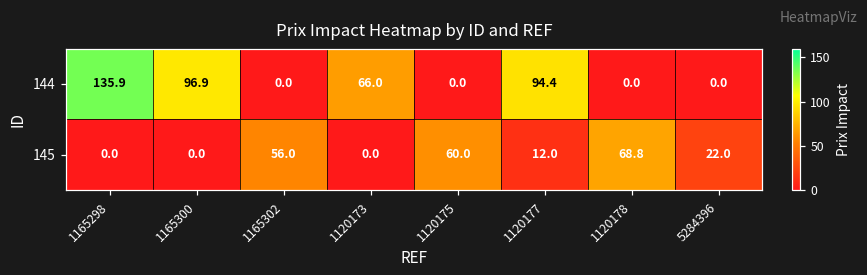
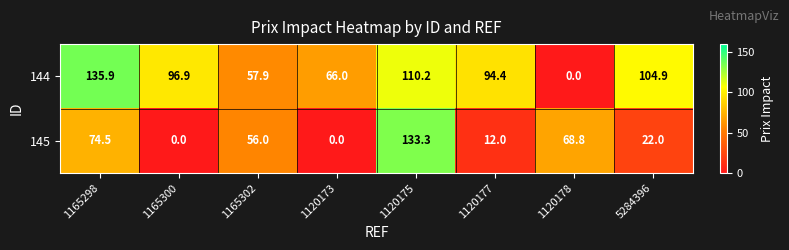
  {
    "144": {
      "1165298": 135.9,
      "1165300": 96.9,
-     "1165302": 0.0,
+     "1165302": 57.9,
      "1120173": 66.0,
-     "1120175": 0.0,
+     "1120175": 110.2,
      "1120177": 94.4,
      "1120178": 0.0,
-     "5284396": 0.0
+     "5284396": 104.9
    },
    "145": {
-     "1165298": 0.0,
+     "1165298": 74.5,
      "1165300": 0.0,
      "1165302": 56.0,
      "1120173": 0.0,
-     "1120175": 60.0,
+     "1120175": 133.3,
      "1120177": 12.0,
      "1120178": 68.8,
      "5284396": 22.0
    }
  }
